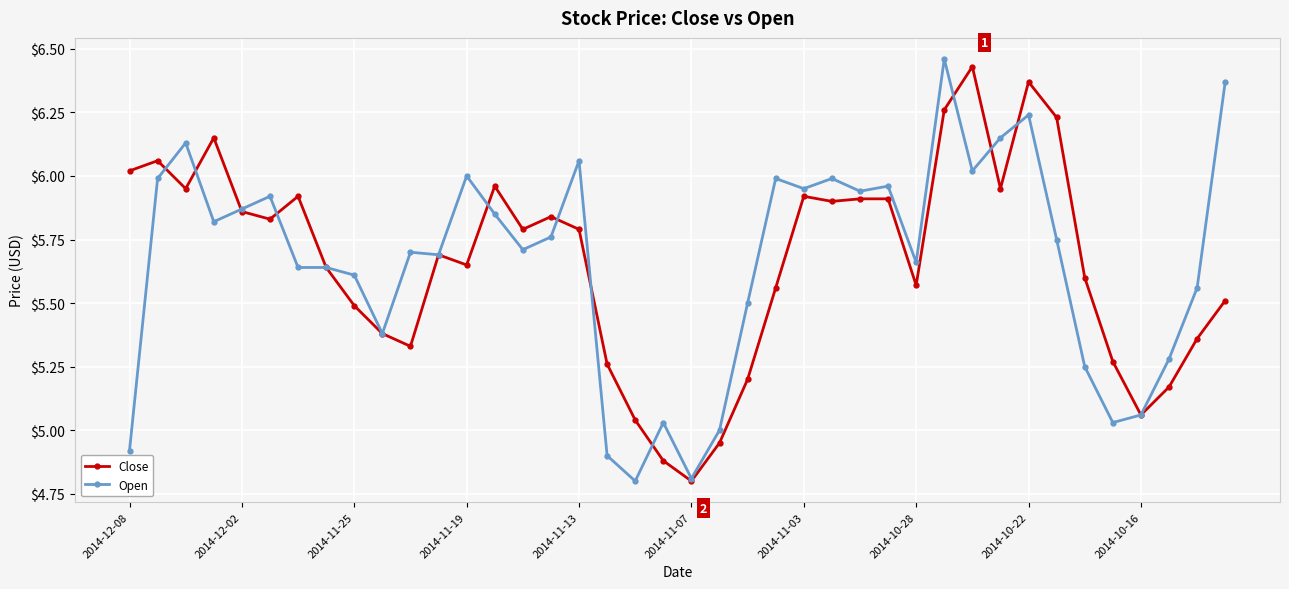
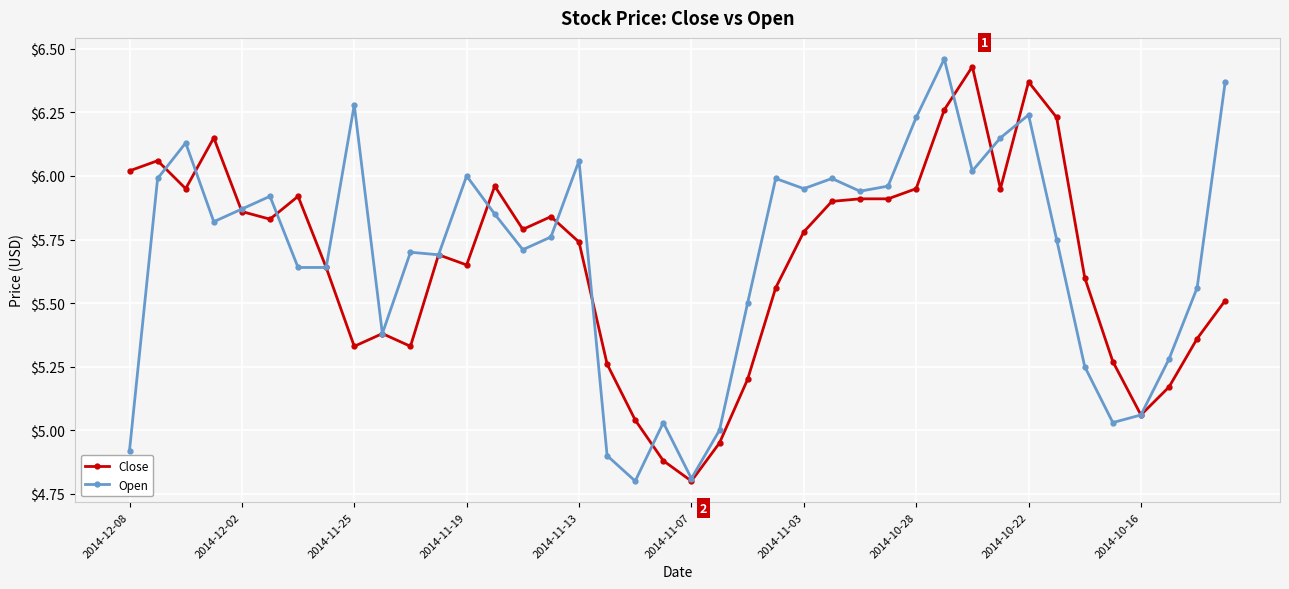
  {
    "Close": {
      "2014-12-08": "$6.02",
-     "2014-11-25": "$5.49",
+     "2014-11-25": "$5.33",
      "2014-11-19": "$5.65",
-     "2014-11-13": "$5.79",
-     "2014-11-03": "$5.92",
-     "2014-10-28": "$5.57",
+     "2014-11-13": "$5.74",
+     "2014-11-03": "$5.78",
+     "2014-10-28": "$5.95",
      "2014-10-22": "$6.37"
    },
    "Open": {
      "2014-12-08": "$4.92",
-     "2014-11-25": "$5.61",
+     "2014-11-25": "$6.28",
      "2014-11-19": "$6.00",
      "2014-11-13": "$6.06",
      "2014-11-07": "$4.81",
      "2014-11-03": "$5.95",
-     "2014-10-28": "$5.66",
+     "2014-10-28": "$6.23",
      "2014-10-22": "$6.24"
    }
  }
